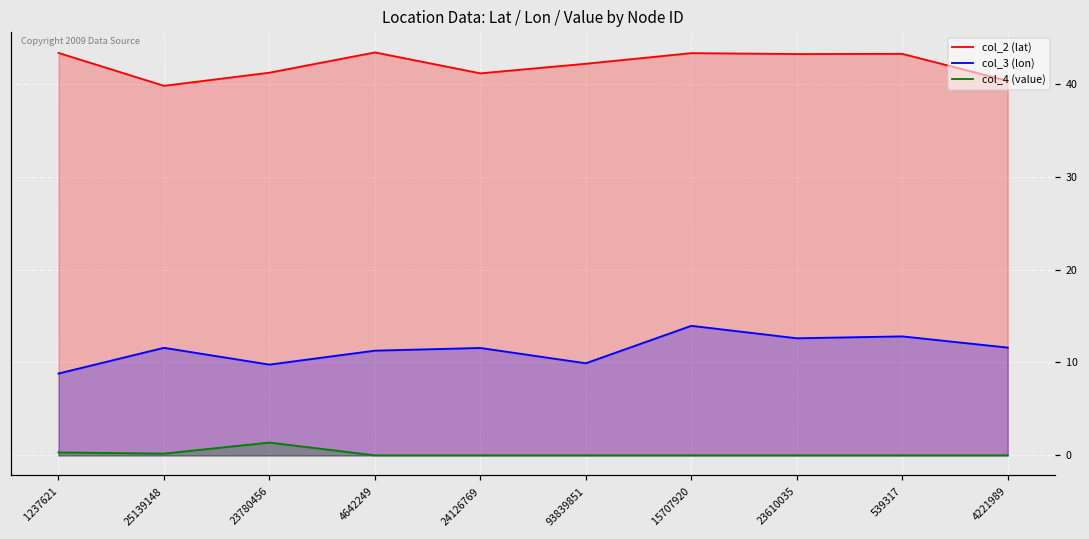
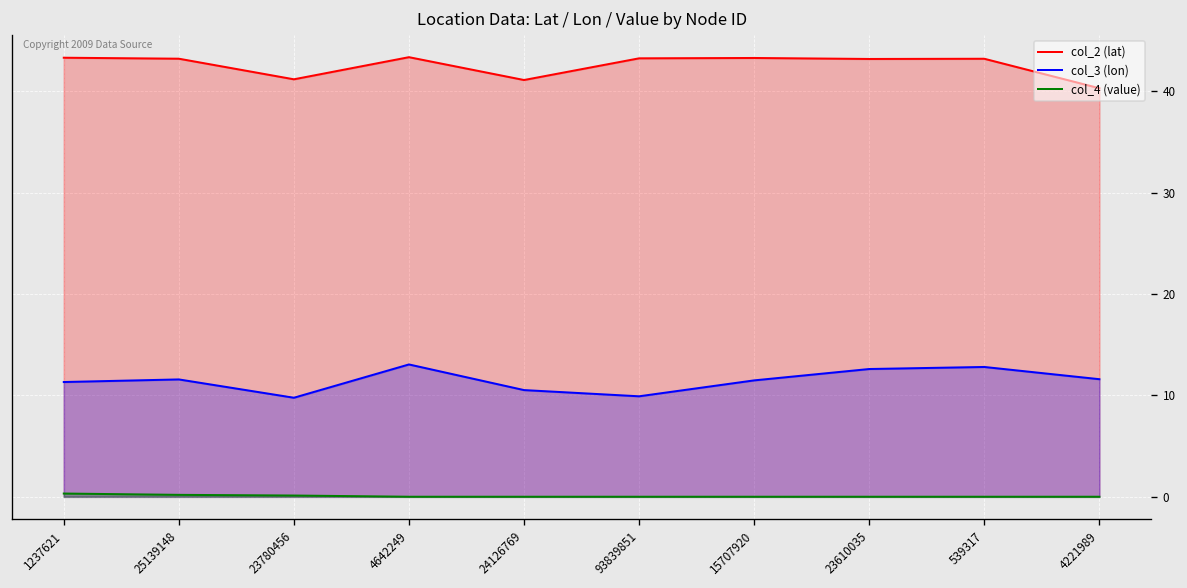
  {
    "col_2 (lat)": {
-     "25139148": 40,
+     "25139148": 43,
      "23780456": 41,
      "4642249": 43,
      "24126769": 41,
-     "93839851": 42,
+     "93839851": 43,
      "15707920": 43,
      "23610035": 43,
      "539317": 43
    },
    "col_3 (lon)": {
-     "1237621": 9,
+     "1237621": 11,
      "25139148": 12,
      "23780456": 10,
-     "4642249": 11,
-     "24126769": 12,
+     "4642249": 13,
+     "24126769": 11,
      "93839851": 10,
-     "15707920": 14,
+     "15707920": 11,
      "23610035": 13,
      "539317": 13,
      "4221989": 12
    },
    "col_4 (value)": {
      "1237621": 0,
      "25139148": 0,
-     "23780456": 1,
+     "23780456": 0,
      "4642249": 0,
      "24126769": 0,
      "93839851": 0,
      "15707920": 0,
      "23610035": 0,
      "539317": 0,
      "4221989": 0
    }
  }
